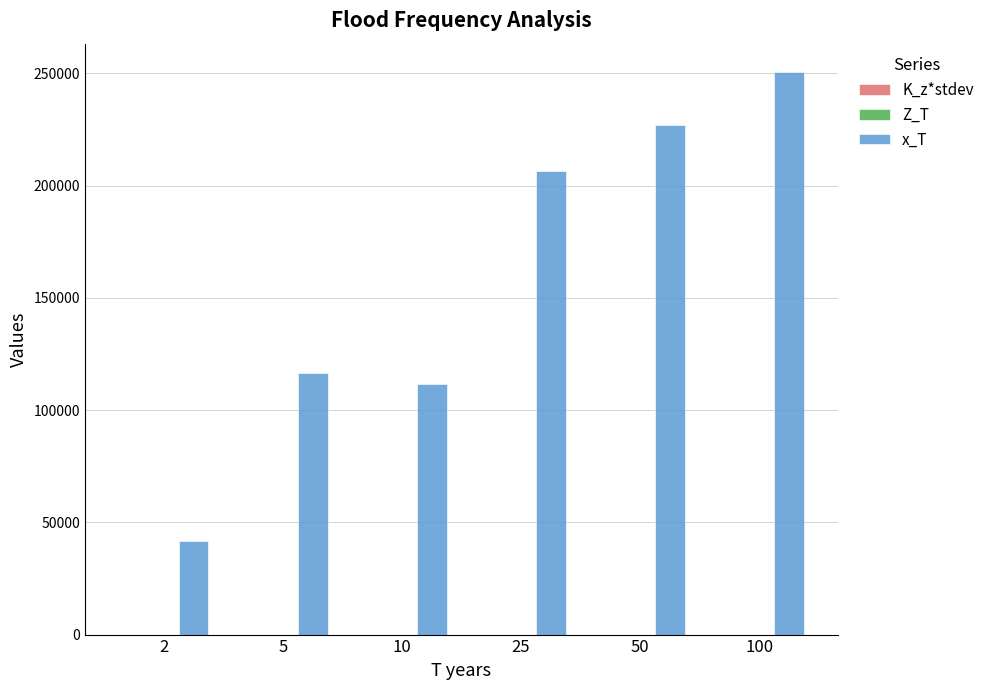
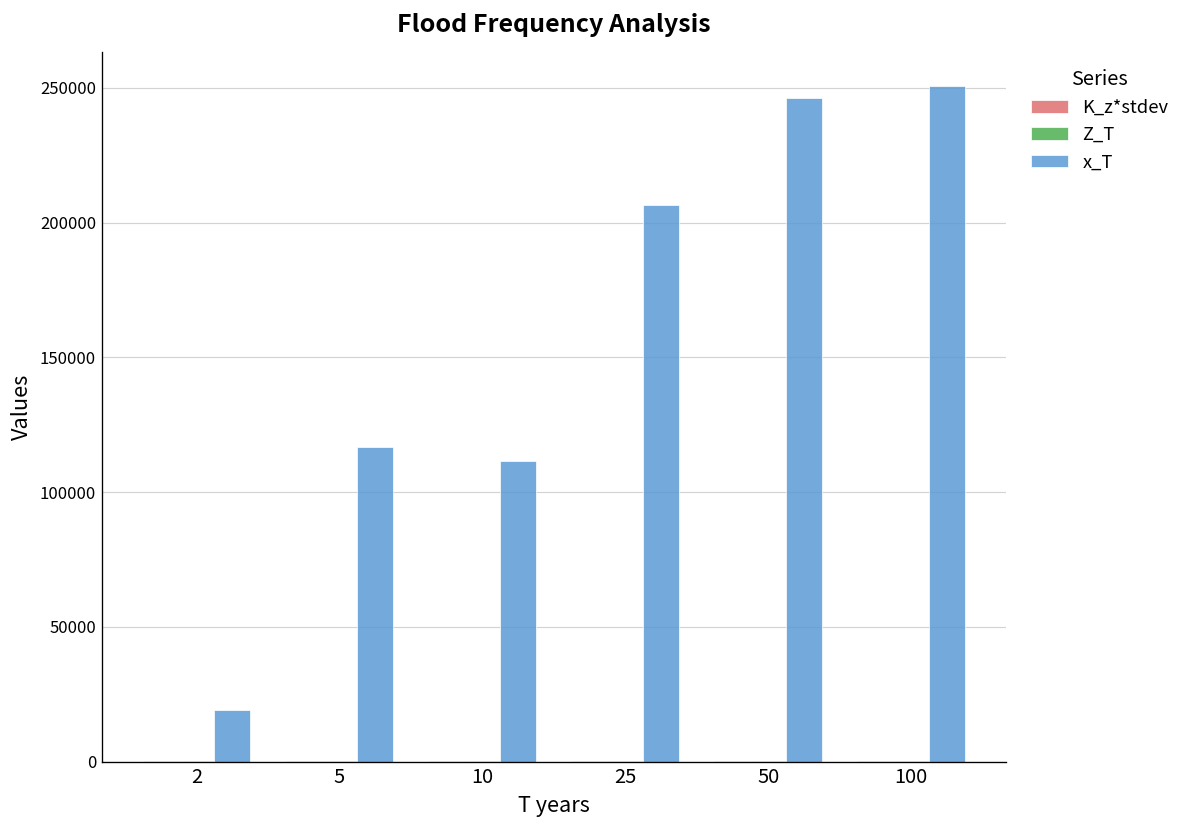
  {
    "x_T": {
-     "2": 42000,
+     "2": 19000,
      "5": 117000,
      "10": 112000,
      "25": 207000,
-     "50": 227000,
+     "50": 246000,
      "100": 251000
    }
  }
